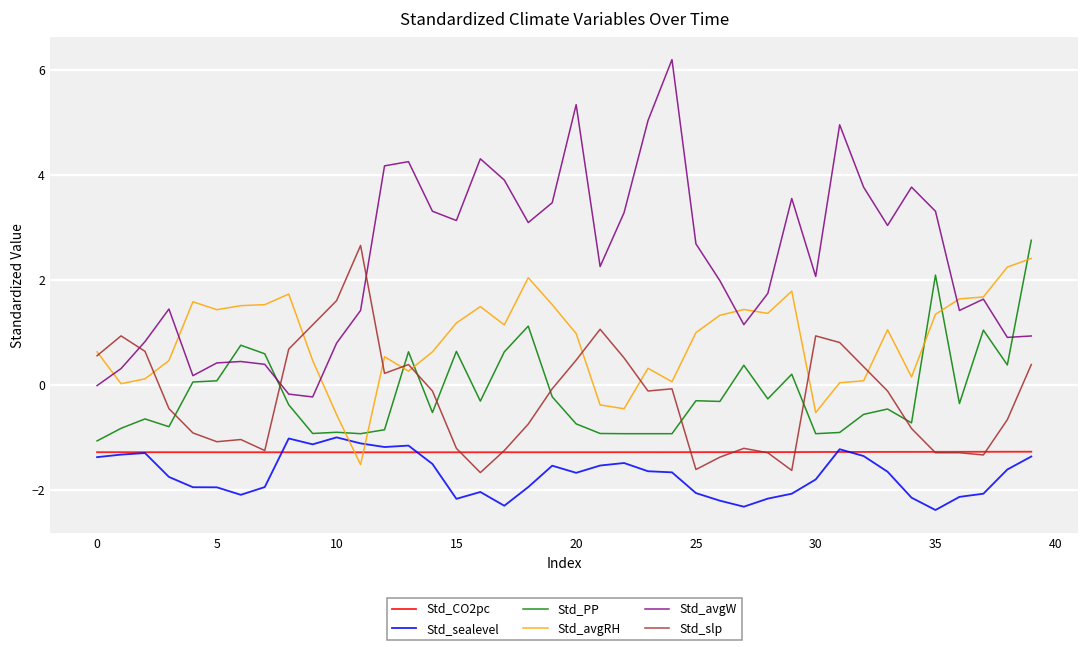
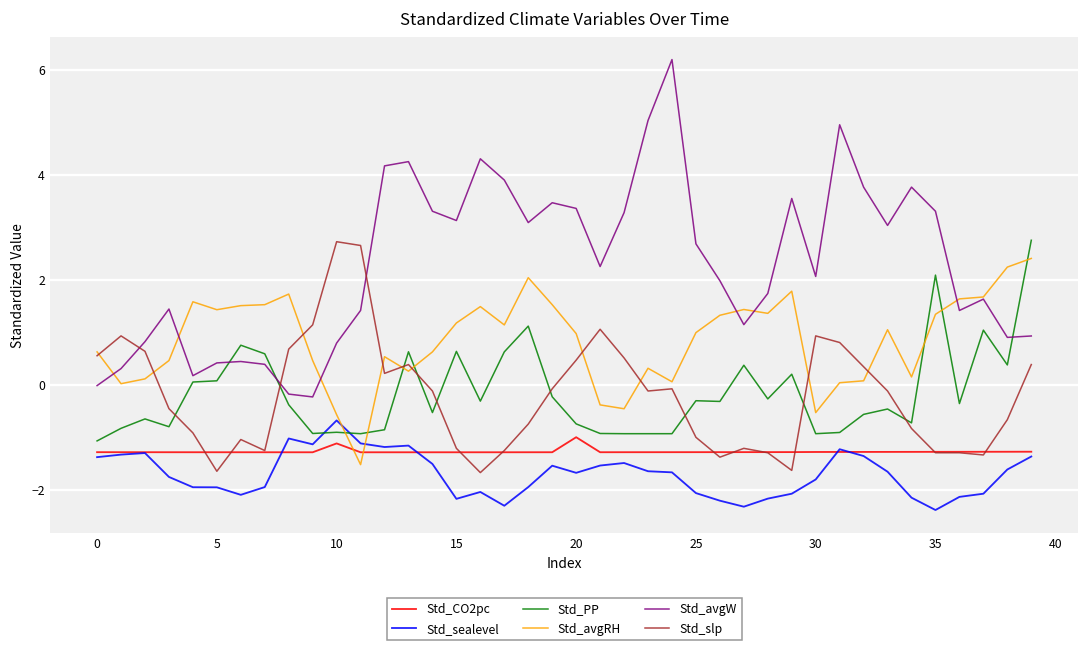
  {
    "Std_CO2pc": {
      "0": -1.3,
      "5": -1.3,
-     "10": -1.3,
+     "10": -1.1,
      "15": -1.3,
-     "20": -1.3,
+     "20": -1.0,
      "25": -1.3,
      "30": -1.3
    },
    "Std_sealevel": {
      "0": -1.4,
      "5": -2.0,
-     "10": -1.0,
+     "10": -0.7,
      "15": -2.2,
      "20": -1.7,
      "25": -2.1,
      "30": -1.8,
      "35": -2.4
    },
    "Std_PP": {
      "0": -1.1,
      "5": 0.1,
      "10": -0.9,
      "15": 0.6,
      "20": -0.7,
      "25": -0.3,
      "30": -0.9,
      "35": 2.1
    },
    "Std_avgRH": {
      "0": 0.6,
      "5": 1.4,
      "10": -0.6,
      "15": 1.2,
      "20": 1.0,
      "25": 1.0,
      "30": -0.5,
      "35": 1.3
    },
    "Std_avgW": {
      "0": 0.0,
      "5": 0.4,
      "10": 0.8,
      "15": 3.1,
-     "20": 5.3,
+     "20": 3.4,
      "25": 2.7,
      "30": 2.1,
      "35": 3.3
    },
    "Std_slp": {
      "0": 0.6,
-     "5": -1.1,
-     "10": 1.6,
+     "5": -1.7,
+     "10": 2.7,
      "15": -1.2,
      "20": 0.5,
-     "25": -1.6,
+     "25": -1.0,
      "30": 0.9
    }
  }
